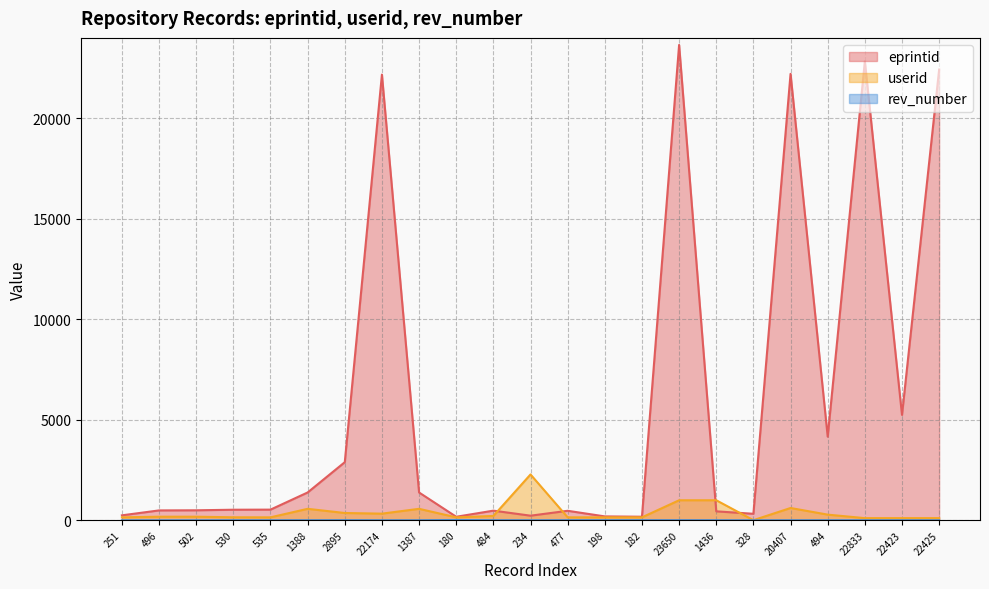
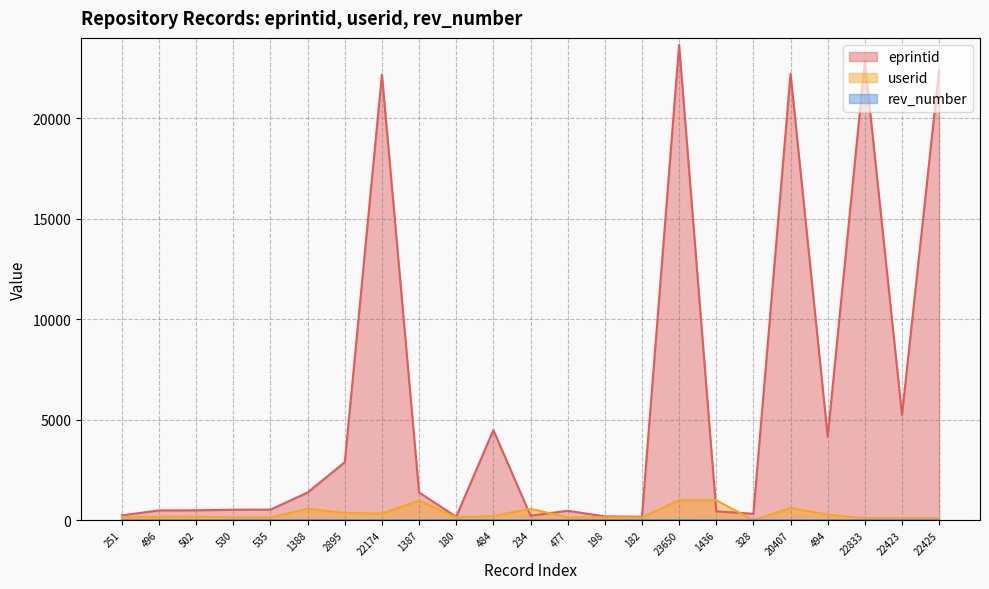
  {
    "eprintid": {
      "496": 500,
      "502": 500,
      "530": 500,
      "535": 500,
      "1388": 1400,
      "2895": 2900,
      "22174": 22200,
      "1387": 1400,
-     "484": 500,
+     "484": 4500,
      "234": 200,
      "477": 500,
      "23650": 23700,
      "1436": 500,
      "328": 300,
      "20407": 22200,
      "494": 4200,
      "22423": 5200
    },
    "userid": {
      "496": 200,
      "502": 200,
      "530": 200,
      "535": 200,
      "1388": 600,
      "2895": 400,
      "22174": 300,
-     "1387": 600,
+     "1387": 1000,
      "484": 200,
-     "234": 2300,
+     "234": 600,
      "477": 200,
      "23650": 1000,
      "1436": 1000,
      "20407": 600,
      "494": 300
    },
    "rev_number": {
      "251": 0,
      "496": 0,
      "502": 0,
      "530": 0,
      "535": 0,
      "1388": 0,
      "2895": 0,
      "22174": 0,
      "1387": 0,
      "180": 0,
      "484": 0,
      "234": 0,
      "477": 0,
      "198": 0,
      "182": 0,
      "23650": 0,
      "1436": 0,
      "20407": 0,
      "494": 0
    }
  }
